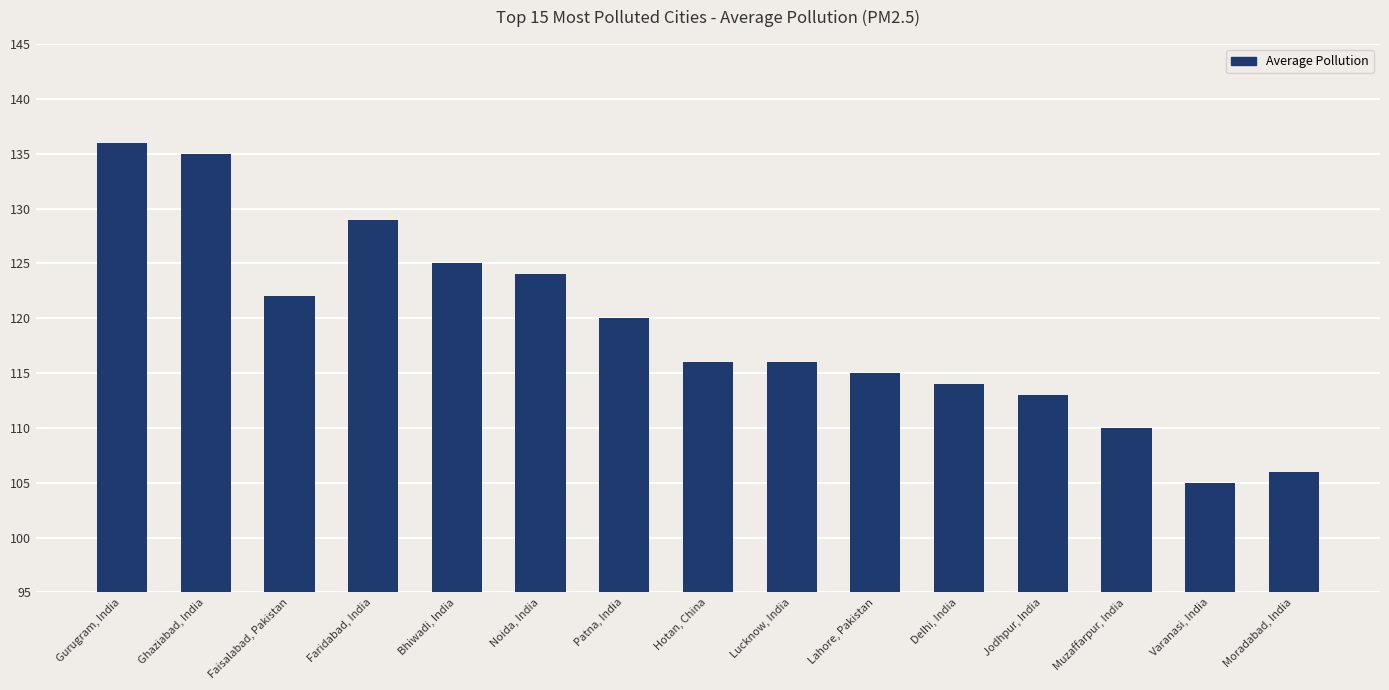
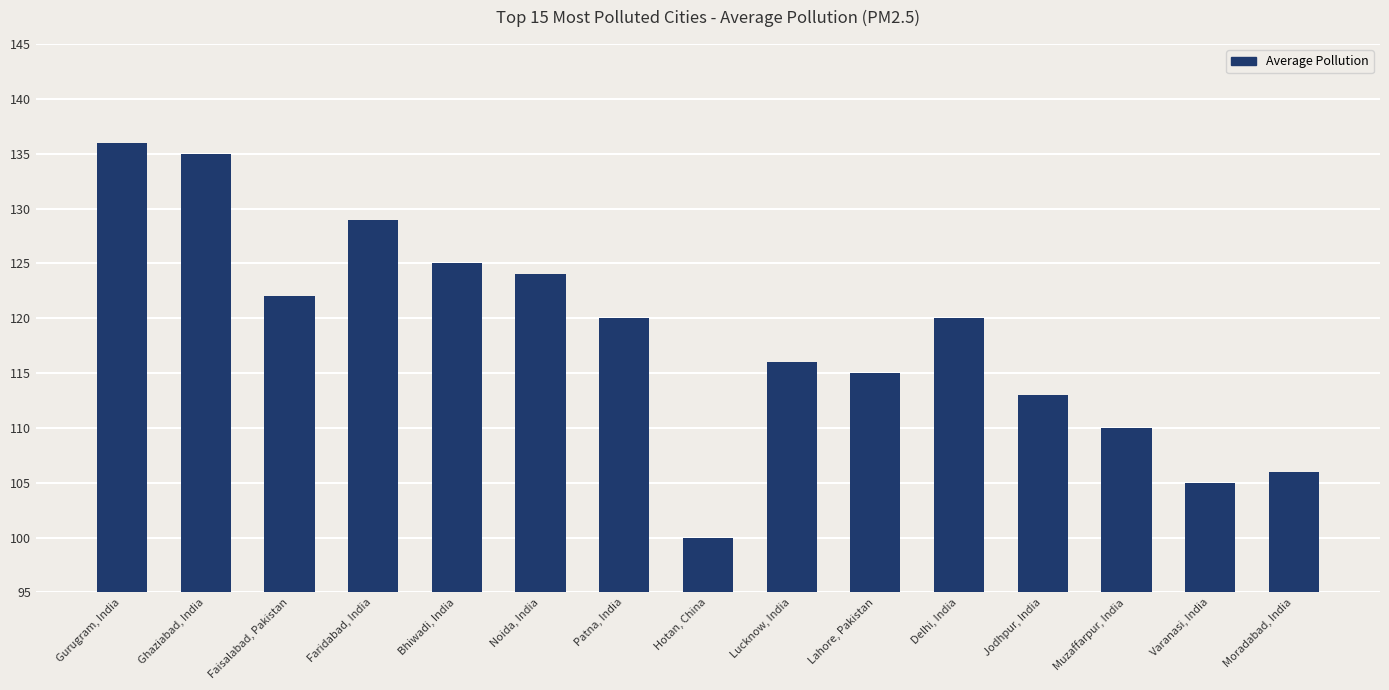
  {
    "Gurugram, India": 136,
    "Ghaziabad, India": 135,
    "Faisalabad, Pakistan": 122,
    "Faridabad, India": 129,
    "Bhiwadi, India": 125,
    "Noida, India": 124,
    "Patna, India": 120,
-   "Hotan, China": 116,
+   "Hotan, China": 100,
    "Lucknow, India": 116,
    "Lahore, Pakistan": 115,
-   "Delhi, India": 114,
+   "Delhi, India": 120,
    "Jodhpur, India": 113,
    "Muzaffarpur, India": 110,
    "Varanasi, India": 105,
    "Moradabad, India": 106
  }
